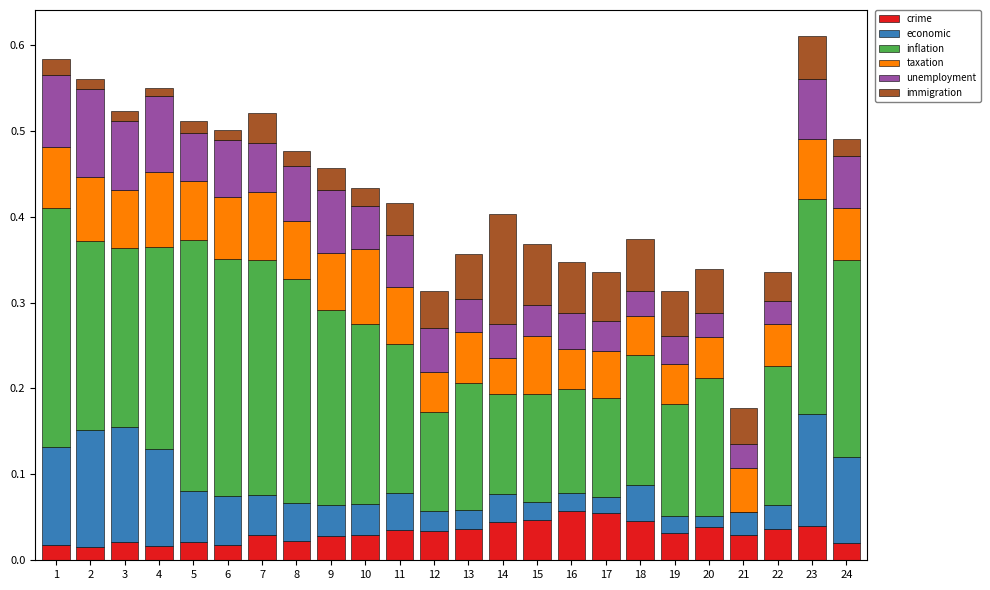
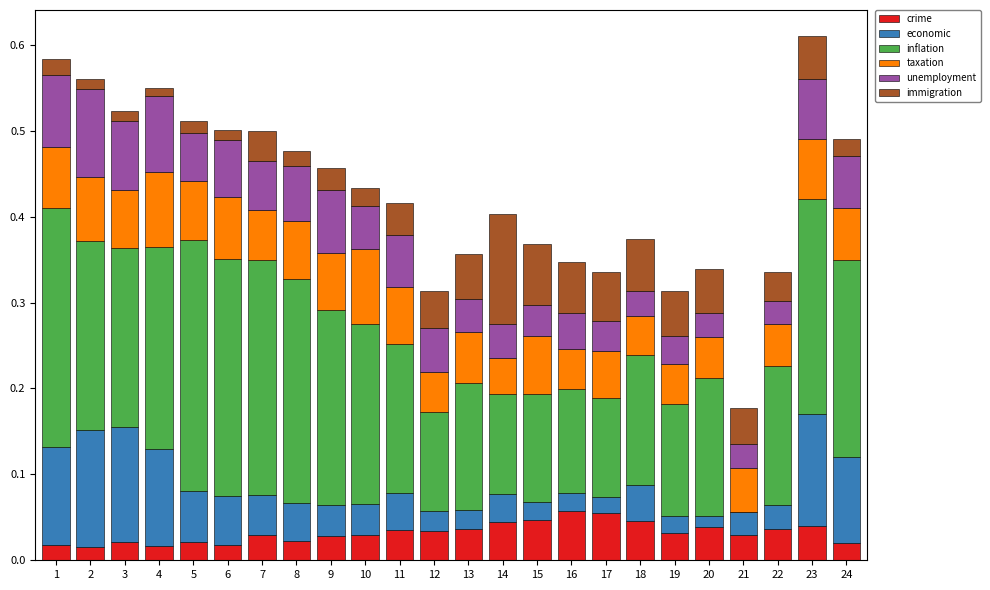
  {
    "crime": {
      "1": 0.02,
      "2": 0.02,
      "3": 0.02,
      "4": 0.02,
      "5": 0.02,
      "6": 0.02,
      "7": 0.03,
      "8": 0.02,
      "9": 0.03,
      "10": 0.03,
      "11": 0.03,
      "12": 0.03,
      "13": 0.04,
      "14": 0.04,
      "15": 0.05,
      "16": 0.06,
      "17": 0.06,
      "18": 0.05,
      "19": 0.03,
      "20": 0.04,
      "21": 0.03,
      "22": 0.04,
      "23": 0.04,
      "24": 0.02
    },
    "economic": {
      "1": 0.11,
      "2": 0.14,
      "3": 0.13,
      "4": 0.11,
      "5": 0.06,
      "6": 0.06,
      "7": 0.05,
      "8": 0.04,
      "9": 0.04,
      "10": 0.04,
      "11": 0.04,
      "12": 0.02,
      "13": 0.02,
      "14": 0.03,
      "15": 0.02,
      "16": 0.02,
      "17": 0.02,
      "18": 0.04,
      "19": 0.02,
      "20": 0.01,
      "21": 0.03,
      "22": 0.03,
      "23": 0.13,
      "24": 0.10
    },
    "inflation": {
      "1": 0.28,
      "2": 0.22,
      "3": 0.21,
      "4": 0.23,
      "5": 0.29,
      "6": 0.28,
      "7": 0.27,
      "8": 0.26,
      "9": 0.23,
      "10": 0.21,
      "11": 0.17,
      "12": 0.12,
      "13": 0.15,
      "14": 0.12,
      "15": 0.12,
      "16": 0.12,
      "17": 0.11,
      "18": 0.15,
      "19": 0.13,
      "20": 0.16,
      "21": 0.00,
      "22": 0.16,
      "23": 0.25,
      "24": 0.23
    },
    "taxation": {
      "1": 0.07,
      "2": 0.07,
      "3": 0.07,
      "4": 0.09,
      "5": 0.07,
      "6": 0.07,
-     "7": 0.08,
+     "7": 0.06,
      "8": 0.07,
      "9": 0.07,
      "10": 0.09,
      "11": 0.07,
      "12": 0.05,
      "13": 0.06,
      "14": 0.04,
      "15": 0.07,
      "16": 0.05,
      "17": 0.05,
      "18": 0.05,
      "19": 0.05,
      "20": 0.05,
      "21": 0.05,
      "22": 0.05,
      "23": 0.07,
      "24": 0.06
    },
    "unemployment": {
      "1": 0.08,
      "2": 0.10,
      "3": 0.08,
      "4": 0.09,
      "5": 0.06,
      "6": 0.07,
      "7": 0.06,
      "8": 0.06,
      "9": 0.07,
      "10": 0.05,
      "11": 0.06,
      "12": 0.05,
      "13": 0.04,
      "14": 0.04,
      "15": 0.04,
      "16": 0.04,
      "17": 0.03,
      "18": 0.03,
      "19": 0.03,
      "20": 0.03,
      "21": 0.03,
      "22": 0.03,
      "23": 0.07,
      "24": 0.06
    },
    "immigration": {
      "1": 0.02,
      "2": 0.01,
      "3": 0.01,
      "4": 0.01,
      "5": 0.01,
      "6": 0.01,
      "7": 0.04,
      "8": 0.02,
      "9": 0.03,
      "10": 0.02,
      "11": 0.04,
      "12": 0.04,
      "13": 0.05,
      "14": 0.13,
      "15": 0.07,
      "16": 0.06,
      "17": 0.06,
      "18": 0.06,
      "19": 0.05,
      "20": 0.05,
      "21": 0.04,
      "22": 0.03,
      "23": 0.05,
      "24": 0.02
    }
  }
